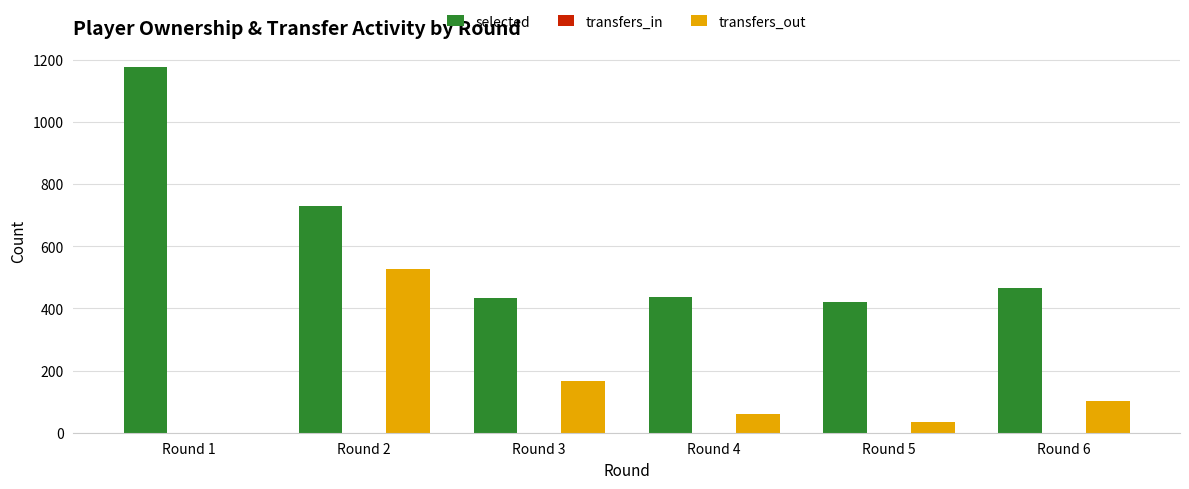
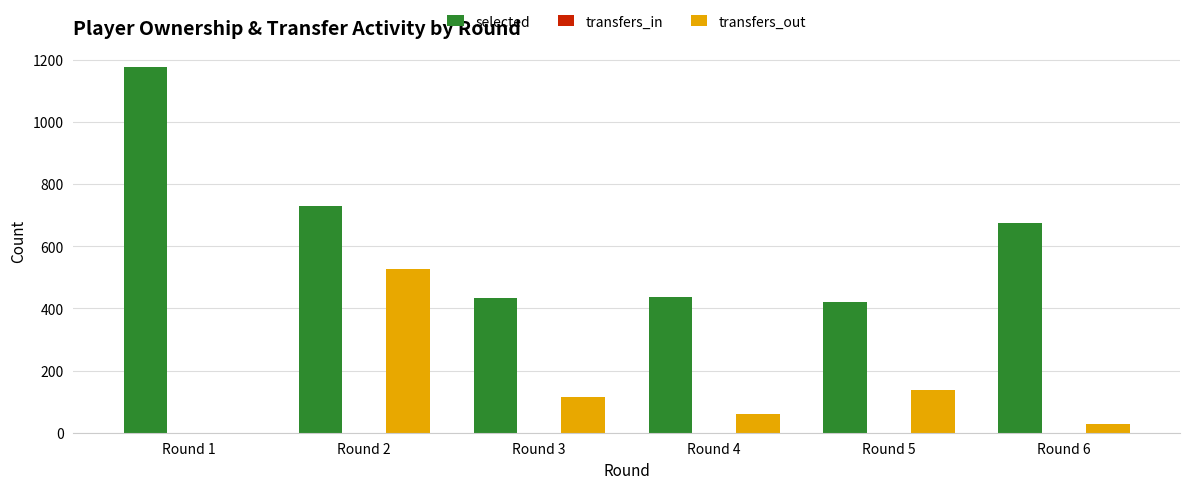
  {
    "selected": {
      "Round 1": 1180,
      "Round 2": 730,
      "Round 3": 430,
      "Round 4": 440,
      "Round 5": 420,
-     "Round 6": 470
+     "Round 6": 680
    },
    "transfers_in": {
      "Round 1": 0,
      "Round 2": 0,
      "Round 3": 0,
      "Round 4": 0,
      "Round 5": 0,
      "Round 6": 0
    },
    "transfers_out": {
      "Round 1": 0,
      "Round 2": 530,
-     "Round 3": 170,
+     "Round 3": 120,
      "Round 4": 60,
-     "Round 5": 40,
-     "Round 6": 100
+     "Round 5": 140,
+     "Round 6": 30
    }
  }
